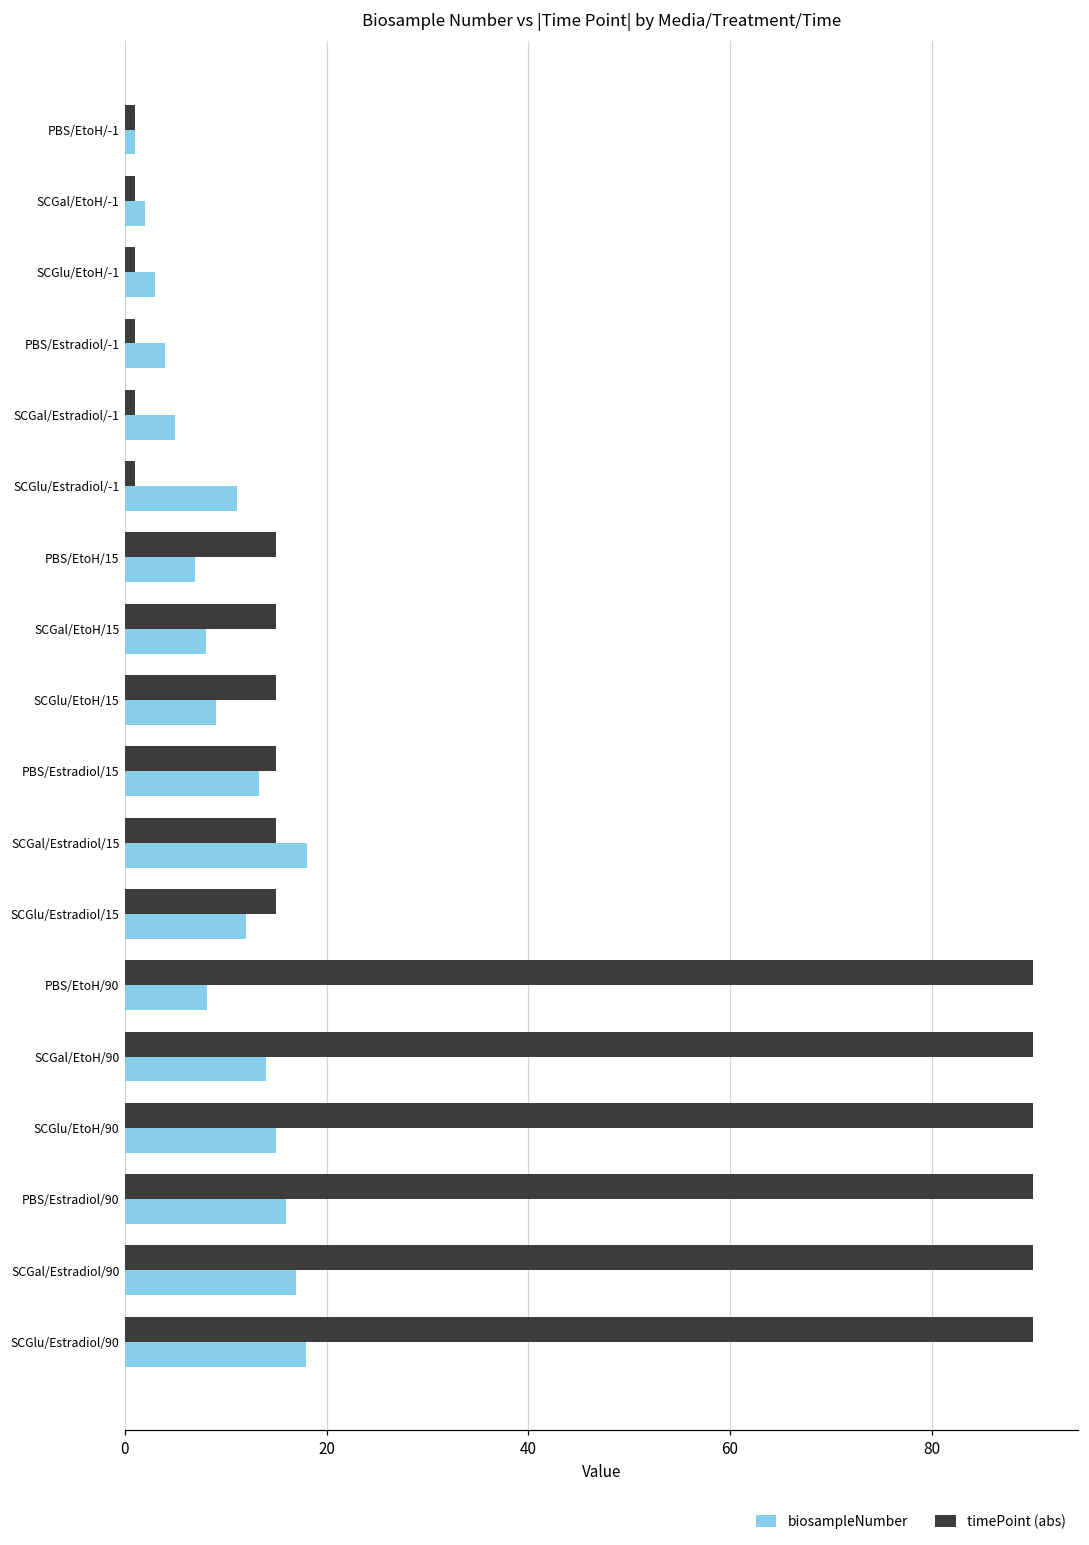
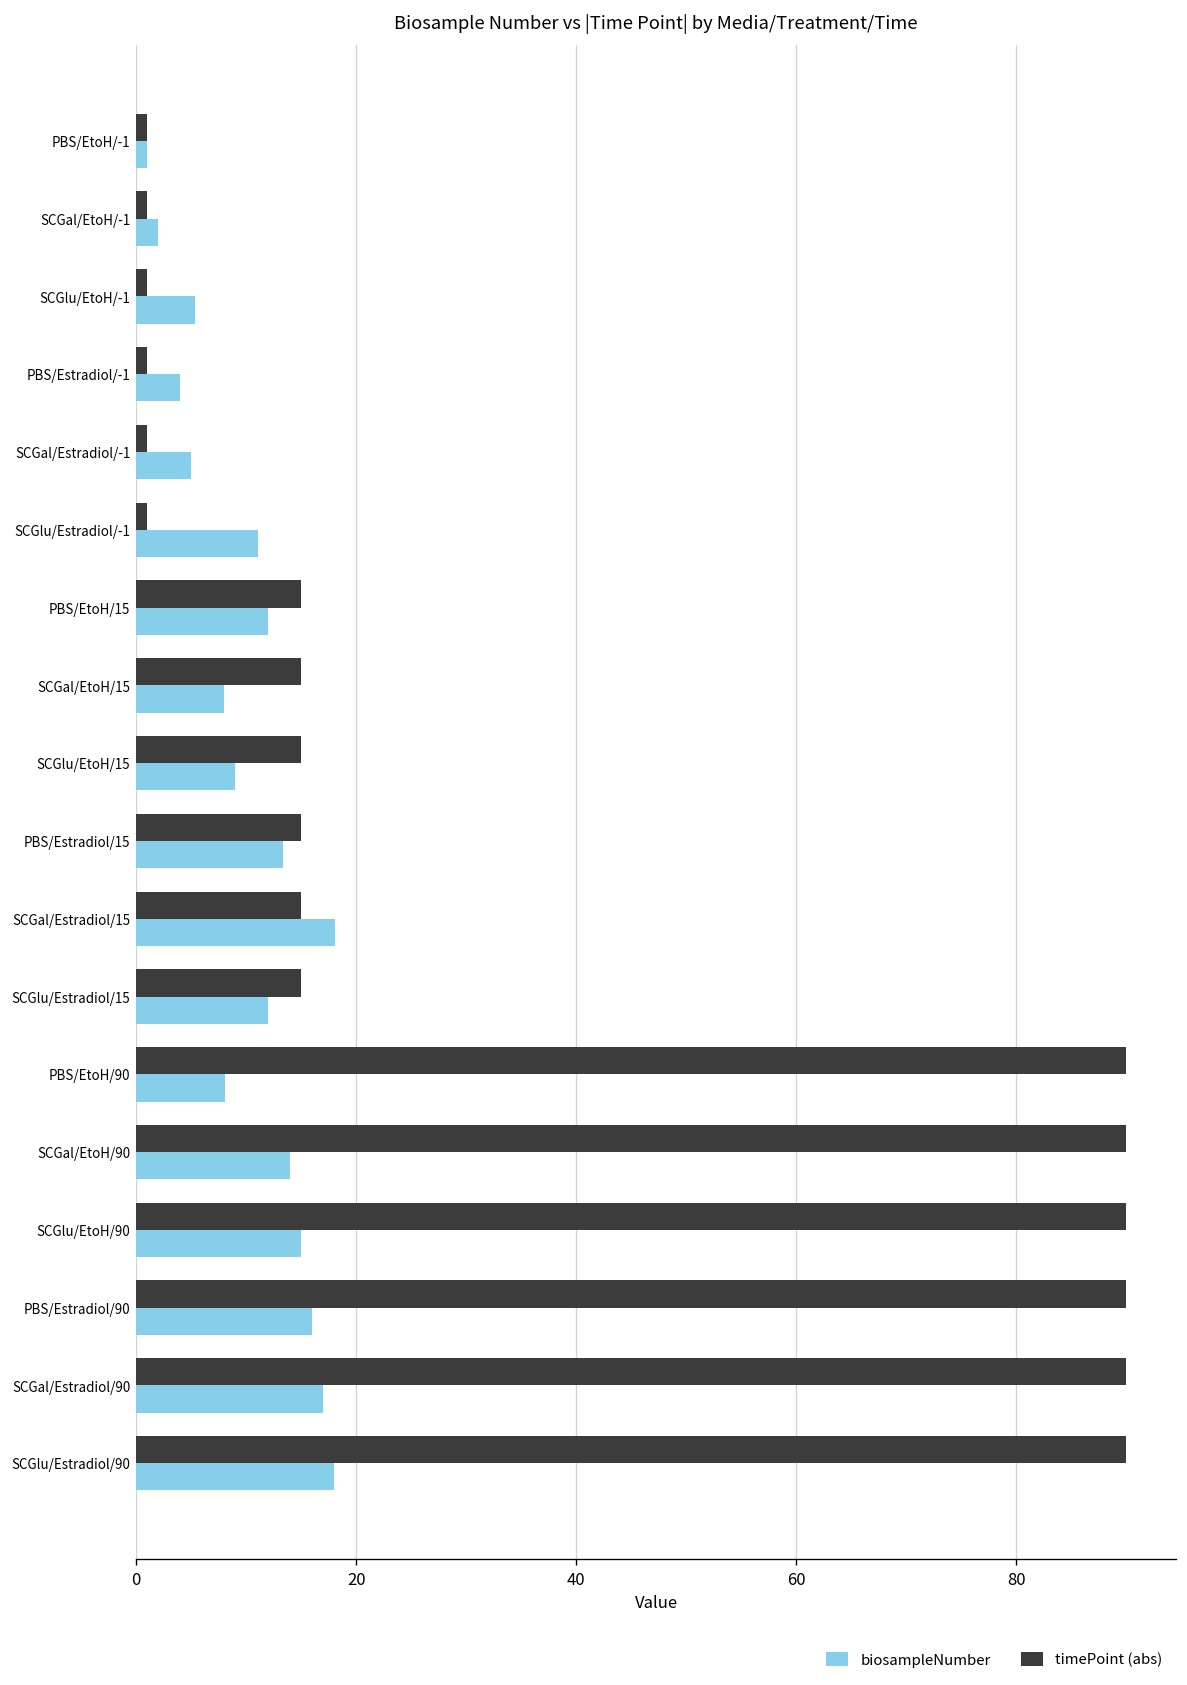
  {
    "biosampleNumber": {
      "PBS/EtoH/-1": 1,
      "SCGal/EtoH/-1": 2,
-     "SCGlu/EtoH/-1": 3,
+     "SCGlu/EtoH/-1": 5,
      "PBS/Estradiol/-1": 4,
      "SCGal/Estradiol/-1": 5,
      "SCGlu/Estradiol/-1": 11,
-     "PBS/EtoH/15": 7,
+     "PBS/EtoH/15": 12,
      "SCGal/EtoH/15": 8,
      "SCGlu/EtoH/15": 9,
      "PBS/Estradiol/15": 13,
      "SCGal/Estradiol/15": 18,
      "SCGlu/Estradiol/15": 12,
      "PBS/EtoH/90": 8,
      "SCGal/EtoH/90": 14,
      "SCGlu/EtoH/90": 15,
      "PBS/Estradiol/90": 16,
      "SCGal/Estradiol/90": 17,
      "SCGlu/Estradiol/90": 18
    },
    "timePoint (abs)": {
      "PBS/EtoH/-1": 1,
      "SCGal/EtoH/-1": 1,
      "SCGlu/EtoH/-1": 1,
      "PBS/Estradiol/-1": 1,
      "SCGal/Estradiol/-1": 1,
      "SCGlu/Estradiol/-1": 1,
      "PBS/EtoH/15": 15,
      "SCGal/EtoH/15": 15,
      "SCGlu/EtoH/15": 15,
      "PBS/Estradiol/15": 15,
      "SCGal/Estradiol/15": 15,
      "SCGlu/Estradiol/15": 15,
      "PBS/EtoH/90": 90,
      "SCGal/EtoH/90": 90,
      "SCGlu/EtoH/90": 90,
      "PBS/Estradiol/90": 90,
      "SCGal/Estradiol/90": 90,
      "SCGlu/Estradiol/90": 90
    }
  }
